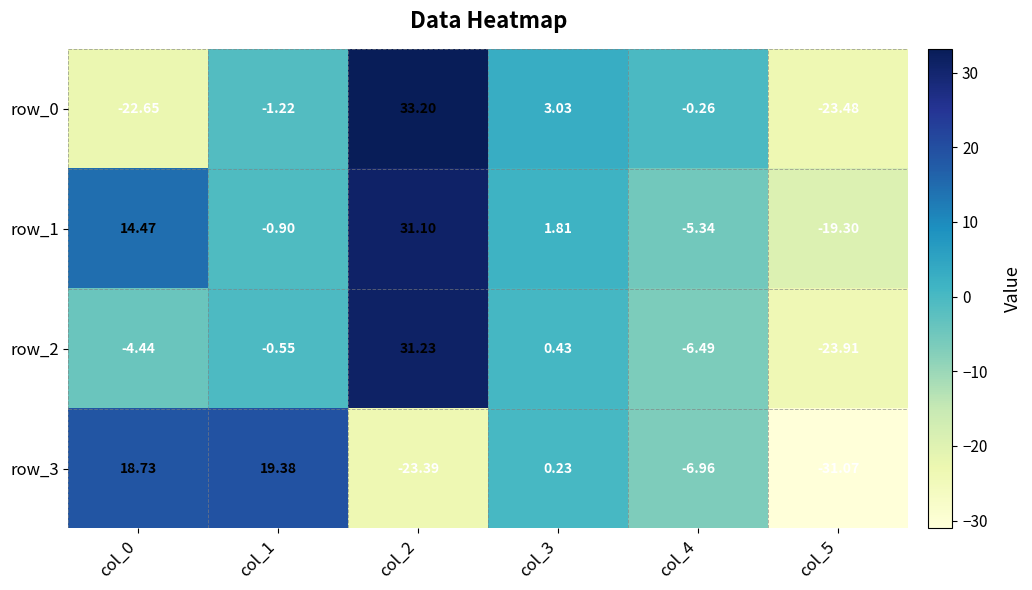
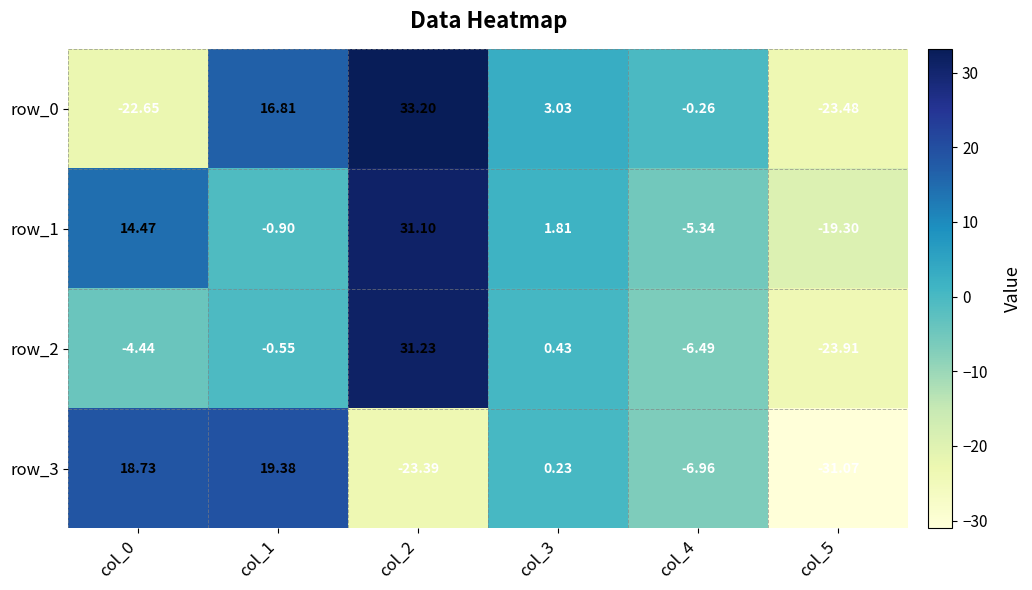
  {
    "row_0": {
      "col_0": -22.65,
-     "col_1": -1.22,
+     "col_1": 16.81,
      "col_2": 33.20,
      "col_3": 3.03,
      "col_4": -0.26,
      "col_5": -23.48
    },
    "row_1": {
      "col_0": 14.47,
      "col_1": -0.90,
      "col_2": 31.10,
      "col_3": 1.81,
      "col_4": -5.34,
      "col_5": -19.30
    },
    "row_2": {
      "col_0": -4.44,
      "col_1": -0.55,
      "col_2": 31.23,
      "col_3": 0.43,
      "col_4": -6.49,
      "col_5": -23.91
    },
    "row_3": {
      "col_0": 18.73,
      "col_1": 19.38,
      "col_2": -23.39,
      "col_3": 0.23,
      "col_4": -6.96
    }
  }
